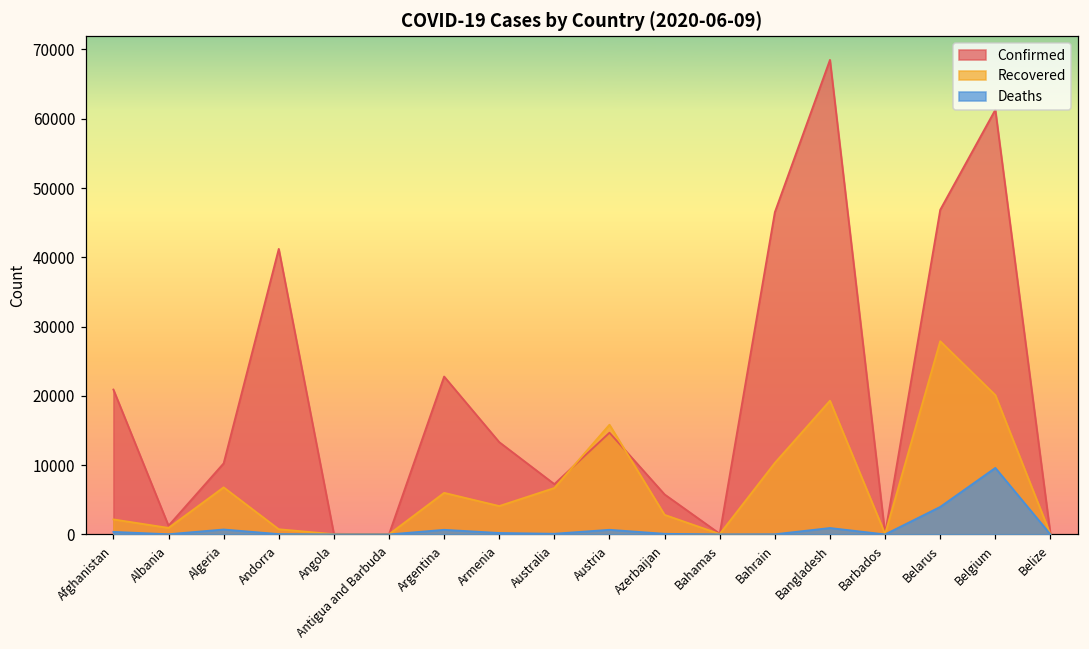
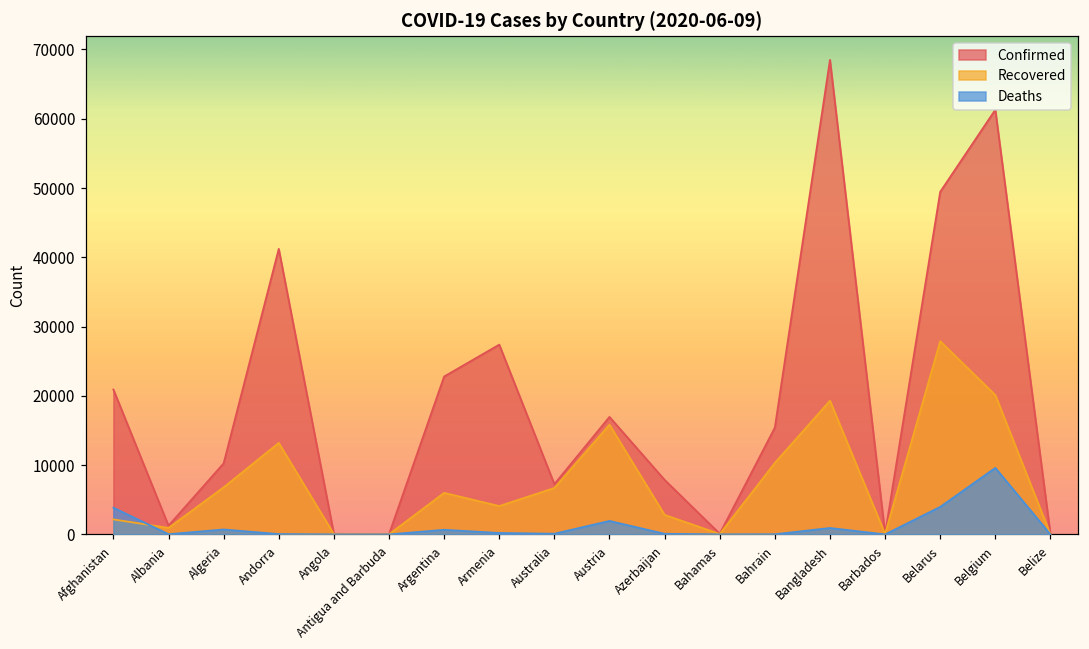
  {
    "Confirmed": {
      "Afghanistan": 21000,
      "Algeria": 10000,
      "Andorra": 41000,
      "Argentina": 23000,
-     "Armenia": 13000,
+     "Armenia": 27000,
      "Australia": 7000,
-     "Austria": 15000,
-     "Azerbaijan": 6000,
-     "Bahrain": 47000,
+     "Austria": 17000,
+     "Azerbaijan": 8000,
+     "Bahrain": 15000,
      "Bangladesh": 69000,
-     "Belarus": 47000
+     "Belarus": 49000
    },
    "Recovered": {
      "Afghanistan": 2000,
      "Algeria": 7000,
-     "Andorra": 1000,
+     "Andorra": 13000,
      "Argentina": 6000,
      "Armenia": 4000,
      "Australia": 7000,
      "Austria": 16000,
      "Azerbaijan": 3000,
      "Bahrain": 10000,
      "Bangladesh": 19000,
      "Belarus": 28000,
      "Belgium": 20000
    },
    "Deaths": {
-     "Afghanistan": 0,
+     "Afghanistan": 4000,
      "Albania": 0,
      "Algeria": 1000,
      "Andorra": 0,
      "Argentina": 1000,
      "Armenia": 0,
      "Australia": 0,
-     "Austria": 1000,
+     "Austria": 2000,
      "Azerbaijan": 0,
      "Bahrain": 0,
      "Bangladesh": 1000,
      "Belarus": 4000,
      "Belgium": 10000
    }
  }
